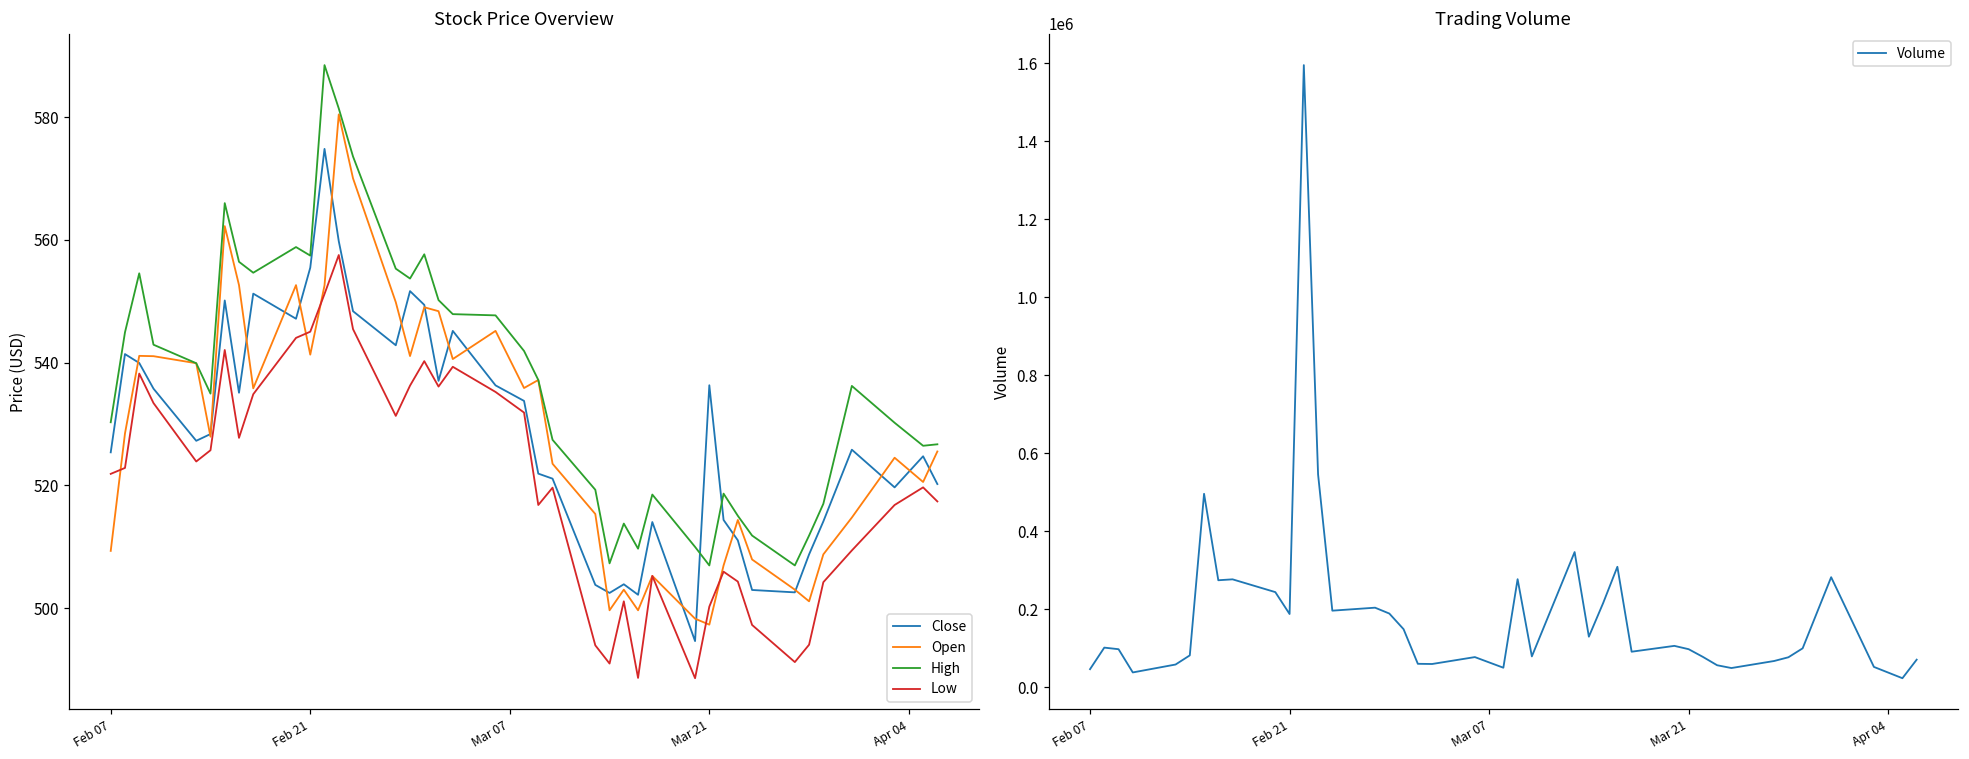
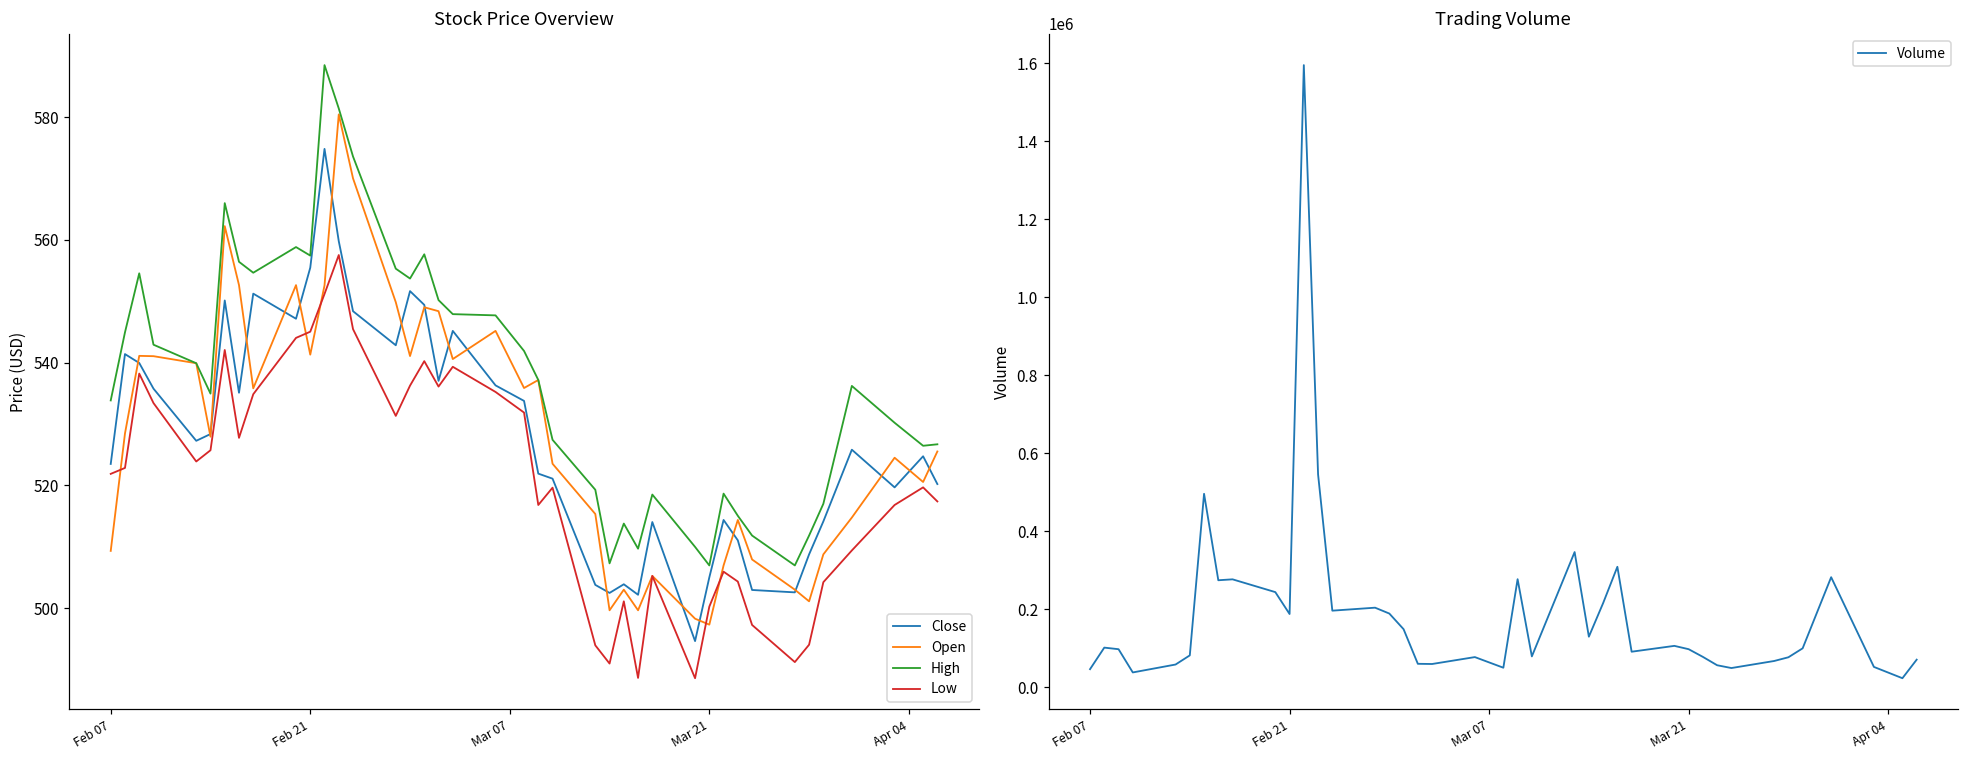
  {
    "Stock Price Overview": {
      "Close": {
-       "Feb 07": 525,
+       "Feb 07": 524,
        "Feb 21": 555,
-       "Mar 21": 536
+       "Mar 21": 505
      },
      "Open": {
        "Feb 07": 509,
        "Feb 21": 541,
        "Mar 21": 497
      },
      "High": {
-       "Feb 07": 530,
+       "Feb 07": 534,
        "Feb 21": 557,
        "Mar 21": 507
      },
      "Low": {
        "Feb 07": 522,
        "Feb 21": 545,
        "Mar 21": 500
      }
    },
    "Trading Volume": {
      "Feb 07": 50000,
      "Feb 21": 190000,
      "Mar 21": 100000
    }
  }
